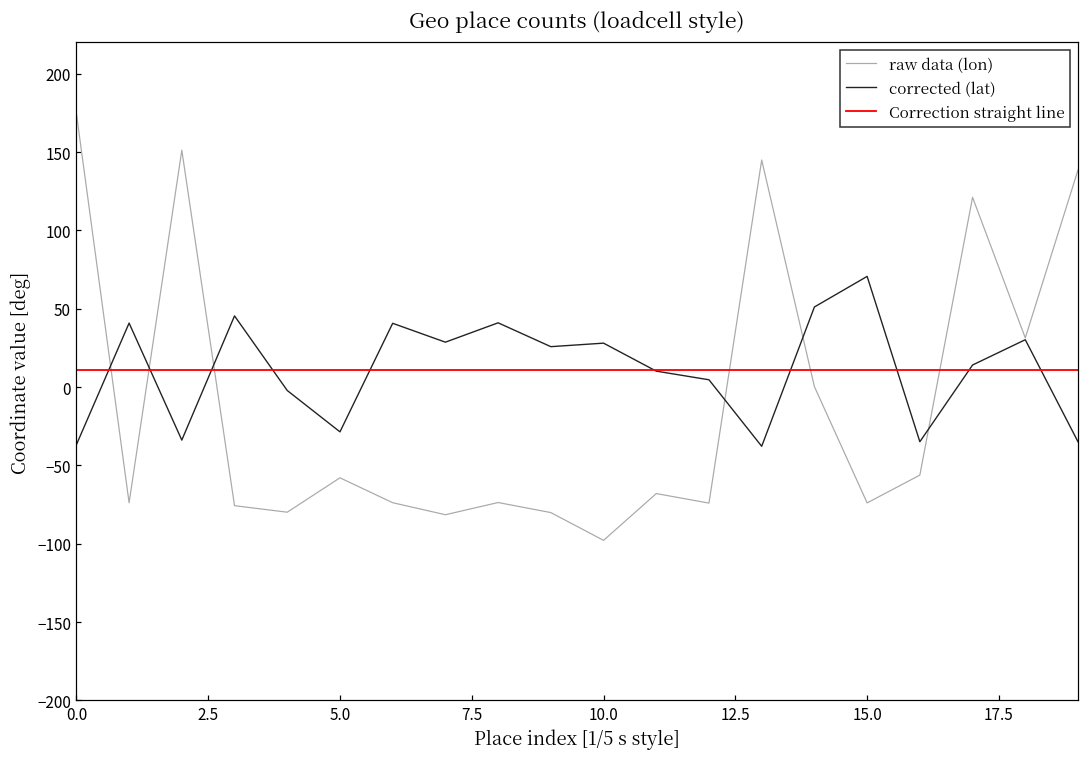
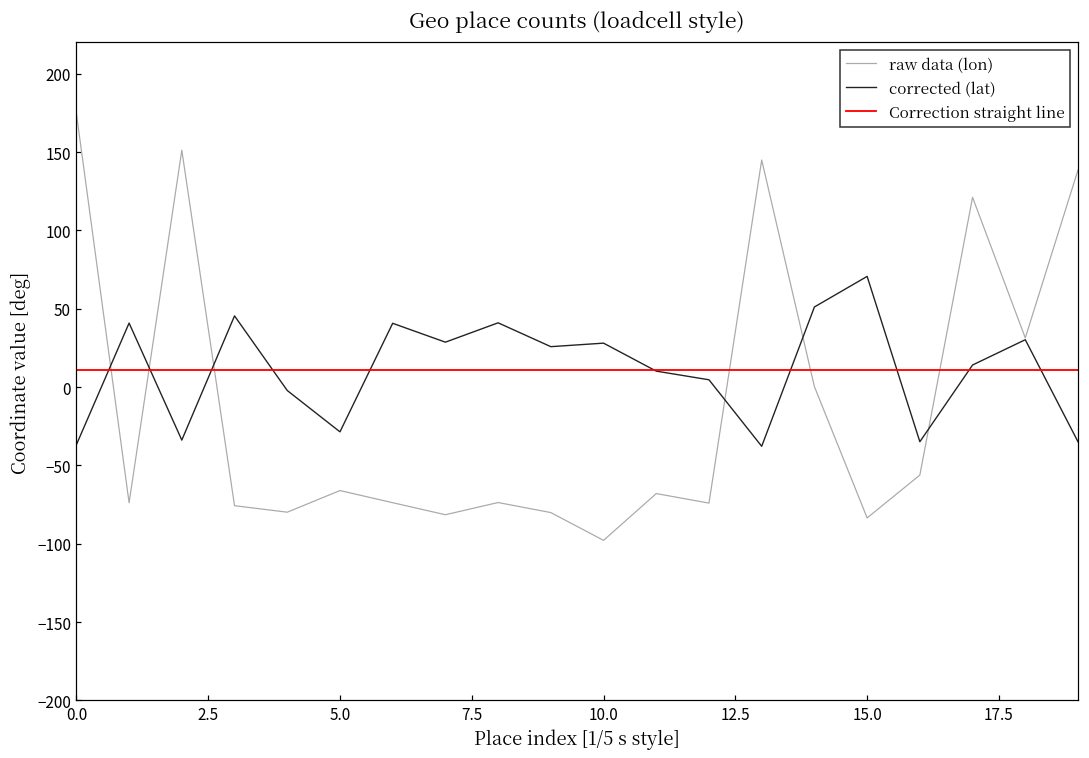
  {
    "raw data (lon)": {
      "0.0": 175,
-     "5.0": -58,
+     "5.0": -66,
      "10.0": -98,
-     "15.0": -74
+     "15.0": -84
    },
    "corrected (lat)": {
      "0.0": -37,
      "5.0": -29,
      "10.0": 28,
      "15.0": 71
    },
    "Correction straight line": {
      "0.0": 11
    }
  }
